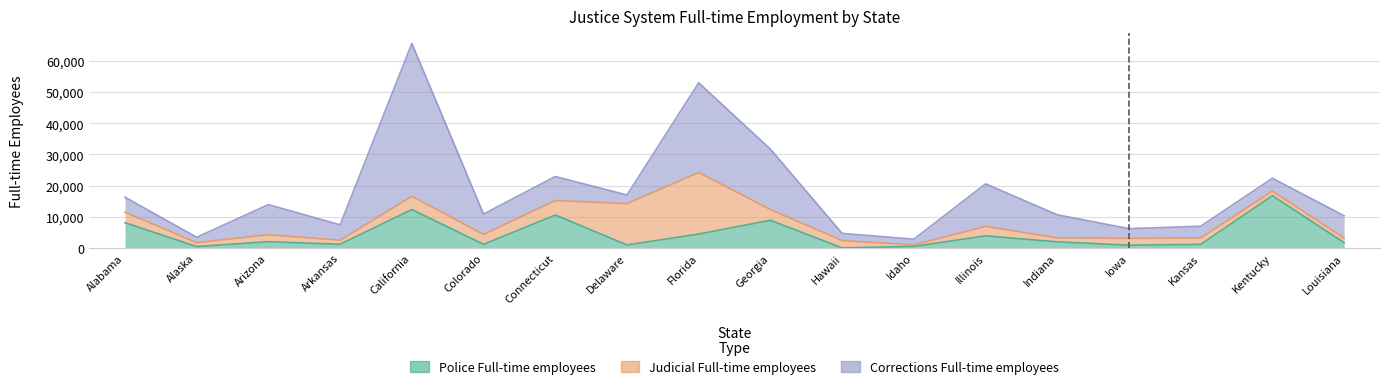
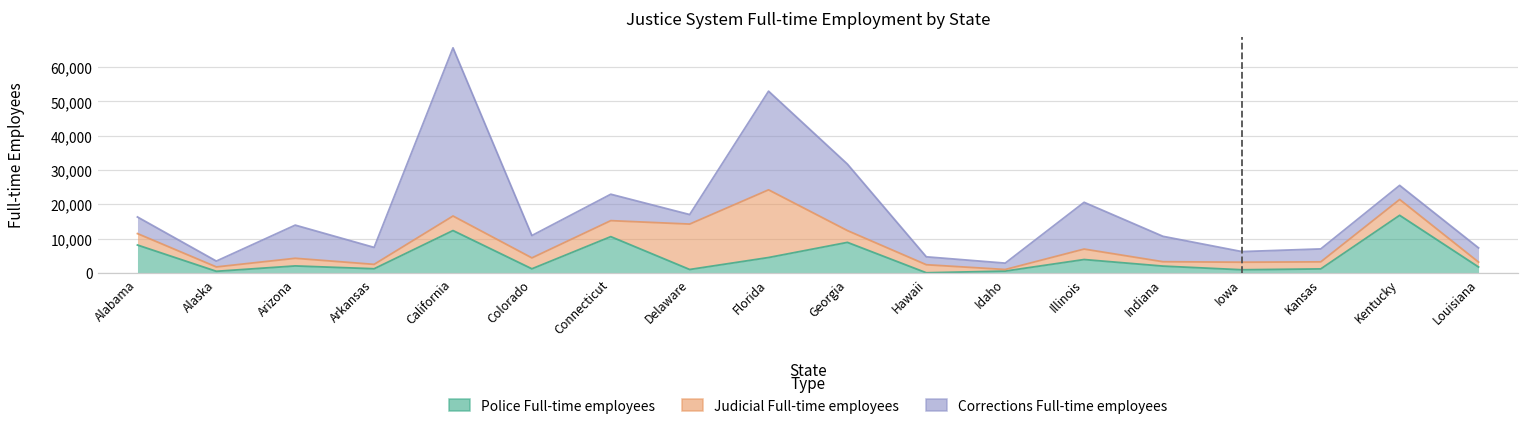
  {
    "Police Full-time employees": {
      "Alabama": "8,000",
      "Alaska": "0",
      "Arizona": "2,000",
      "Arkansas": "1,000",
      "California": "12,000",
      "Colorado": "1,000",
      "Connecticut": "11,000",
      "Delaware": "1,000",
      "Florida": "4,000",
      "Georgia": "9,000",
      "Hawaii": "0",
      "Illinois": "4,000",
      "Indiana": "2,000",
      "Iowa": "1,000",
      "Kansas": "1,000",
      "Kentucky": "17,000",
      "Louisiana": "2,000"
    },
    "Judicial Full-time employees": {
      "Alabama": "3,000",
      "Alaska": "1,000",
      "Arizona": "2,000",
      "Arkansas": "1,000",
      "California": "4,000",
      "Colorado": "3,000",
      "Connecticut": "5,000",
      "Delaware": "13,000",
      "Florida": "20,000",
      "Georgia": "3,000",
      "Hawaii": "2,000",
      "Illinois": "3,000",
      "Indiana": "1,000",
      "Iowa": "2,000",
      "Kansas": "2,000",
-     "Kentucky": "1,000",
+     "Kentucky": "5,000",
      "Louisiana": "1,000"
    },
    "Corrections Full-time employees": {
      "Alabama": "5,000",
      "Alaska": "2,000",
      "Arizona": "10,000",
      "Arkansas": "5,000",
      "California": "49,000",
      "Colorado": "7,000",
      "Connecticut": "8,000",
      "Delaware": "3,000",
      "Florida": "29,000",
      "Georgia": "19,000",
      "Hawaii": "2,000",
      "Idaho": "2,000",
      "Illinois": "14,000",
      "Indiana": "7,000",
      "Iowa": "3,000",
      "Kansas": "4,000",
      "Kentucky": "4,000",
-     "Louisiana": "7,000"
+     "Louisiana": "4,000"
    }
  }
